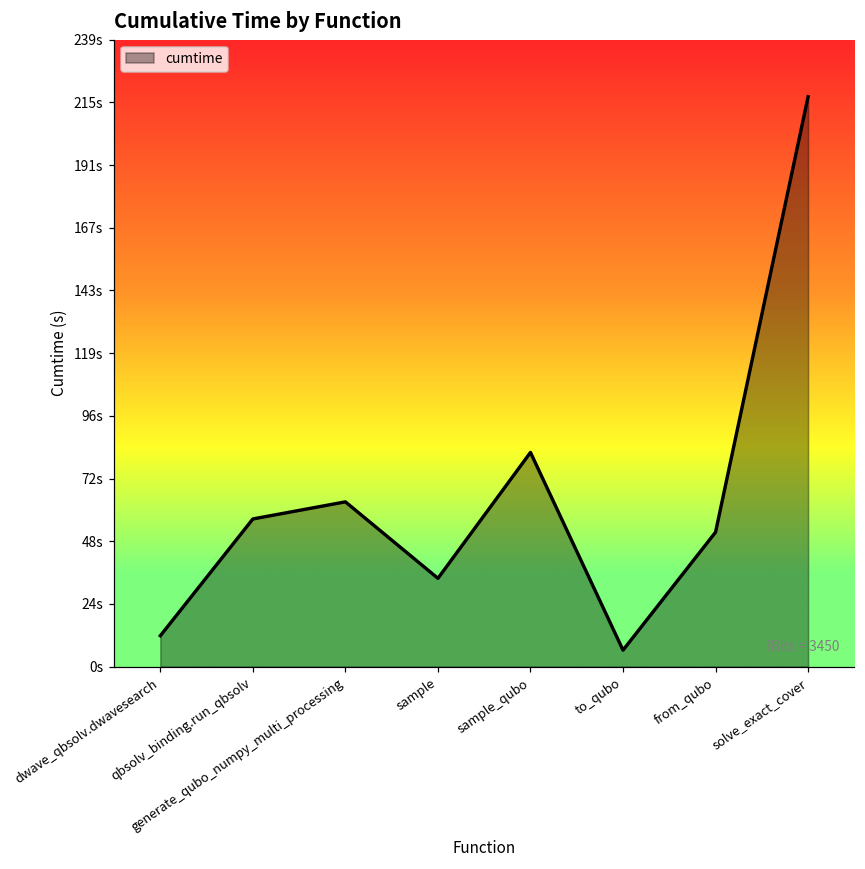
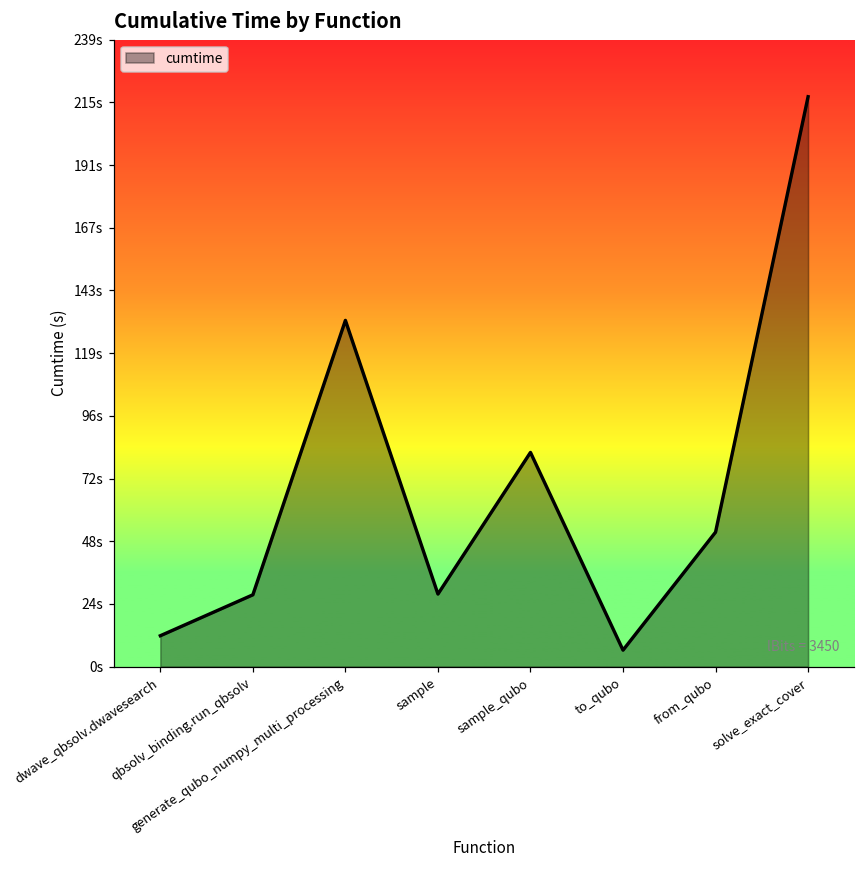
  {
    "dwave_qbsolv.dwavesearch": "12s",
-   "qbsolv_binding.run_qbsolv": "56s",
-   "generate_qubo_numpy_multi_processing": "63s",
-   "sample": "34s",
+   "qbsolv_binding.run_qbsolv": "27s",
+   "generate_qubo_numpy_multi_processing": "132s",
+   "sample": "28s",
    "sample_qubo": "82s",
    "to_qubo": "6s",
    "from_qubo": "51s",
    "solve_exact_cover": "217s"
  }
